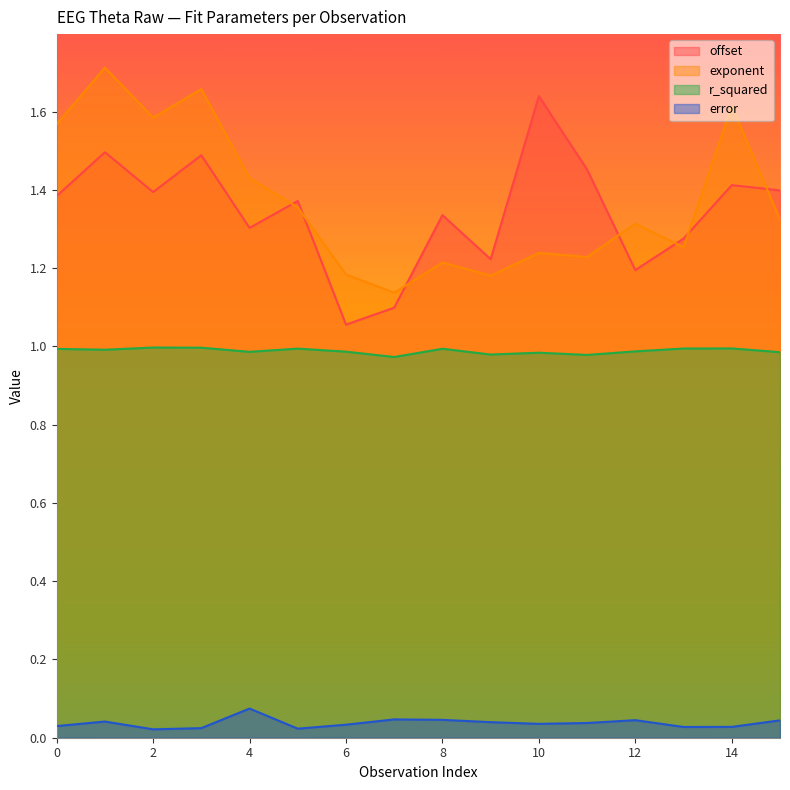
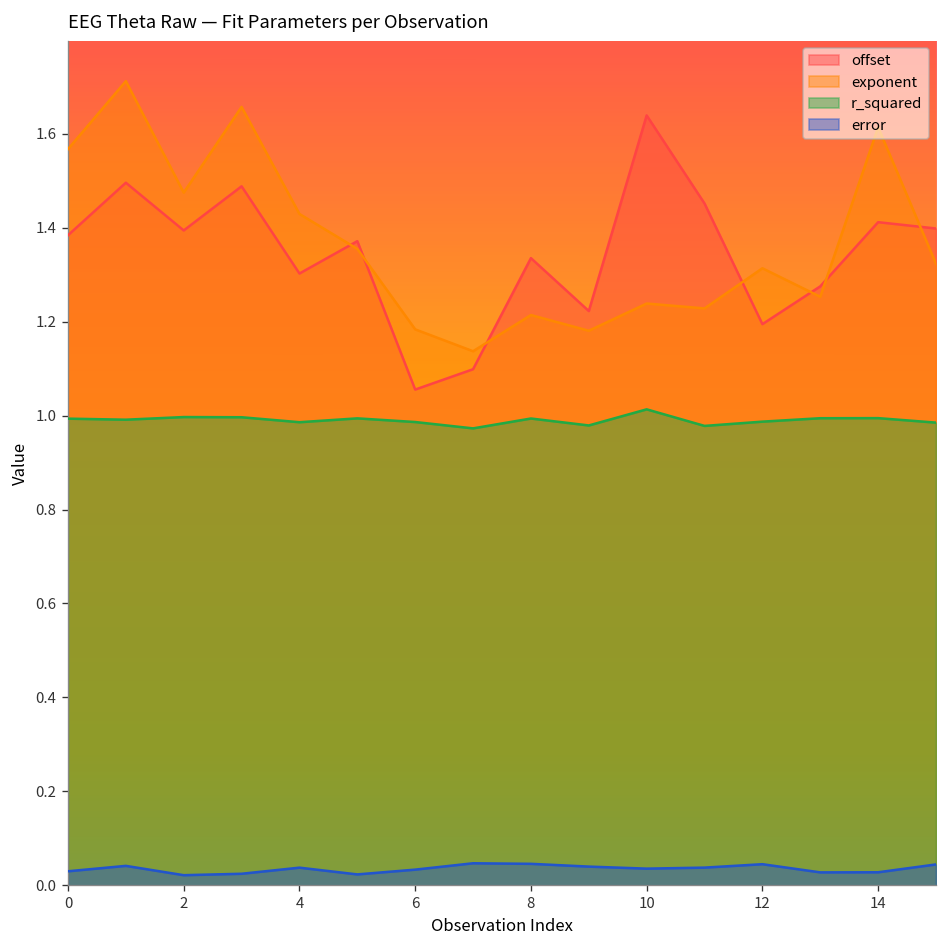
  {
    "offset": {
      "0": 1.38,
      "2": 1.39,
      "4": 1.30,
      "6": 1.06,
      "8": 1.34,
      "10": 1.64,
      "12": 1.19,
      "14": 1.41
    },
    "exponent": {
      "0": 1.57,
-     "2": 1.58,
+     "2": 1.47,
      "4": 1.43,
      "6": 1.18,
      "8": 1.21,
      "10": 1.24,
      "12": 1.31
    },
    "r_squared": {
      "0": 0.99,
      "2": 1.00,
      "4": 0.99,
      "6": 0.99,
      "8": 0.99,
-     "10": 0.98,
+     "10": 1.01,
      "12": 0.99,
      "14": 0.99
    },
    "error": {
      "0": 0.03,
      "2": 0.02,
-     "4": 0.07,
+     "4": 0.04,
      "6": 0.03,
      "8": 0.05,
      "10": 0.04,
      "12": 0.04,
      "14": 0.03
    }
  }
